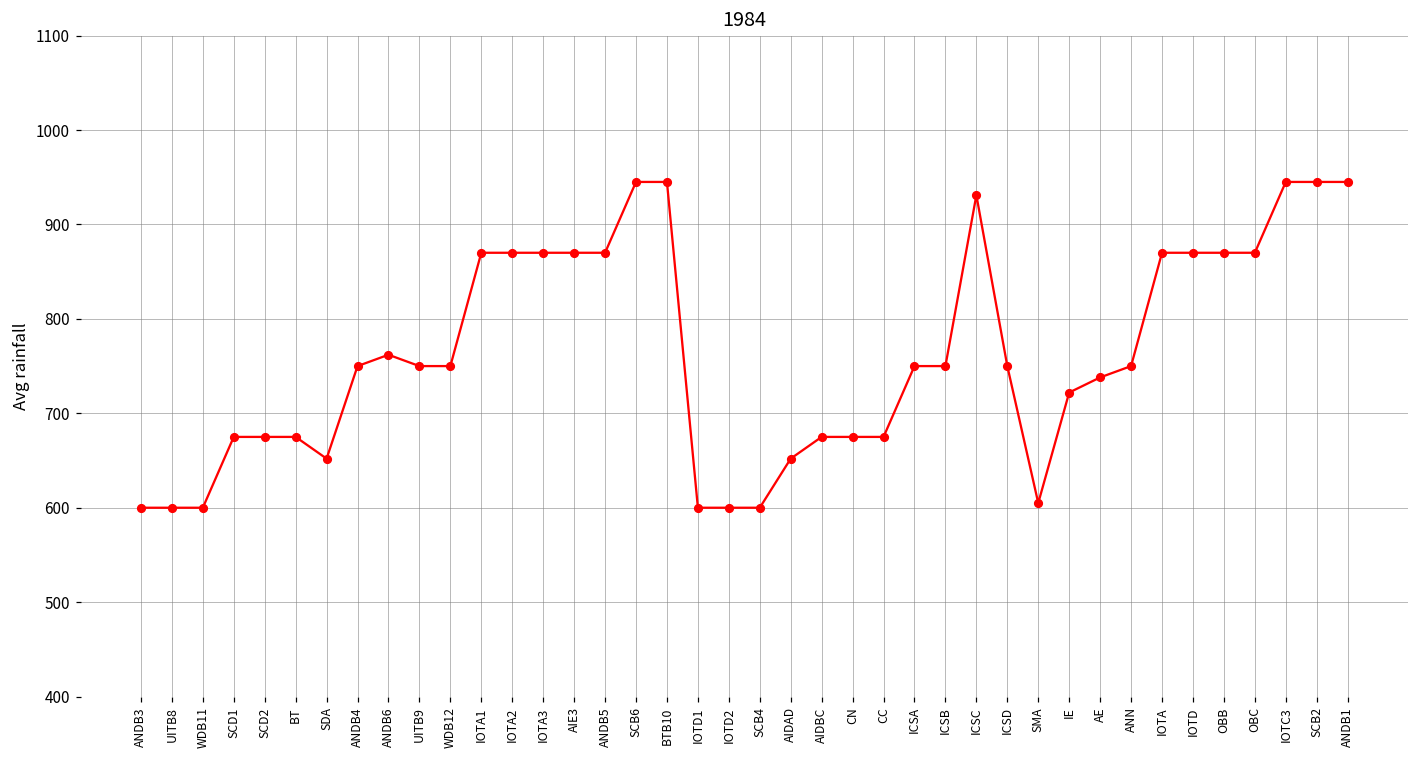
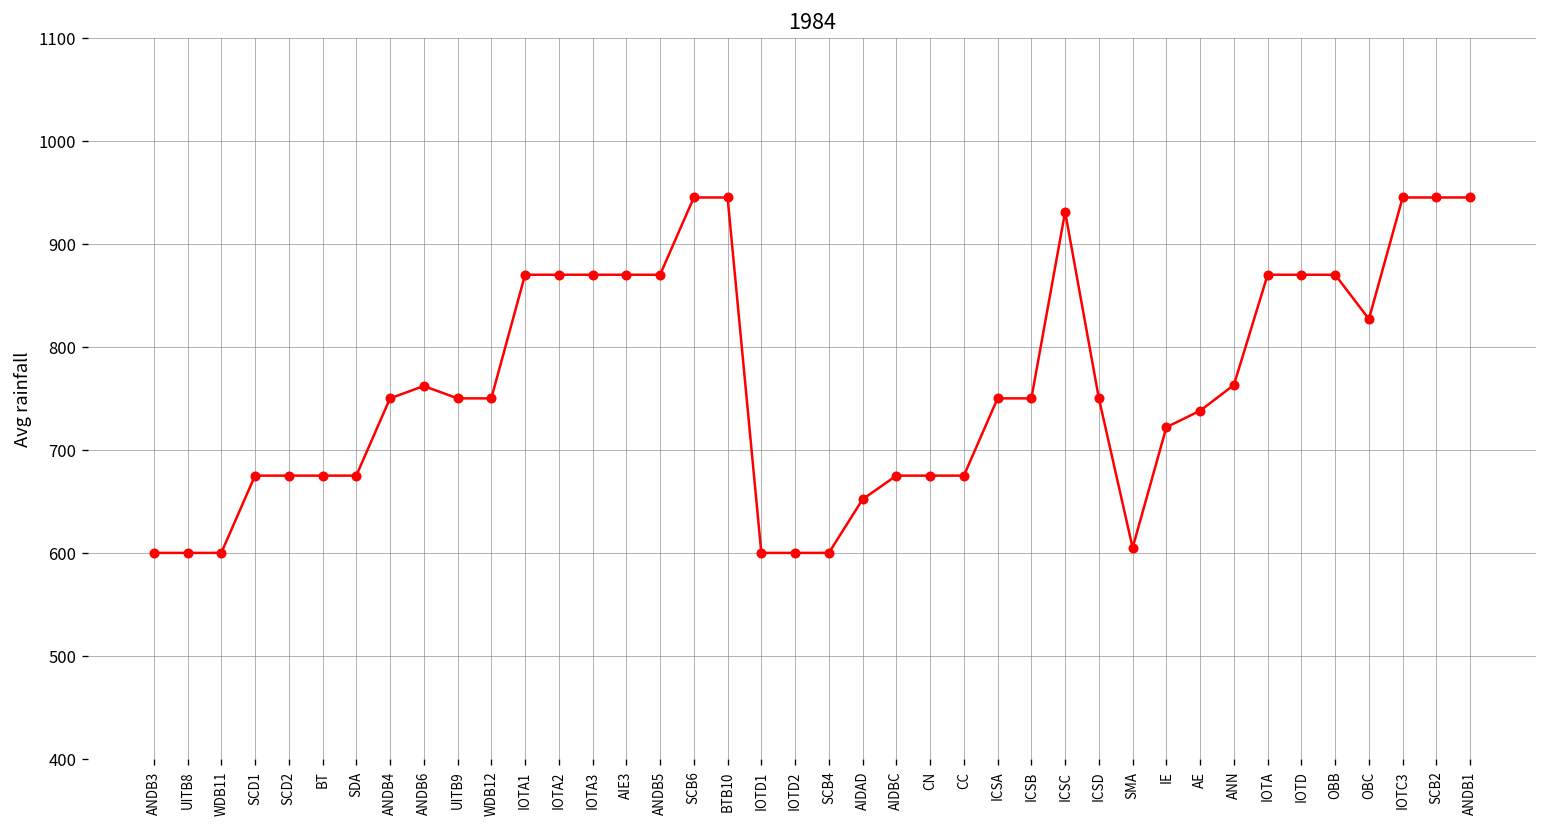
  {
    "ANDB3": 600,
    "UITB8": 600,
    "WDB11": 600,
    "SCD1": 680,
    "SCD2": 680,
    "BT": 680,
-   "SDA": 650,
+   "SDA": 680,
    "ANDB4": 750,
    "ANDB6": 760,
    "UITB9": 750,
    "WDB12": 750,
    "IOTA1": 870,
    "IOTA2": 870,
    "IOTA3": 870,
    "AIE3": 870,
    "ANDB5": 870,
    "SCB6": 950,
    "BTB10": 950,
    "IOTD1": 600,
    "IOTD2": 600,
    "SCB4": 600,
    "AIDAD": 650,
    "AIDBC": 680,
    "CN": 680,
    "CC": 680,
    "ICSA": 750,
    "ICSB": 750,
    "ICSC": 930,
    "ICSD": 750,
    "SMA": 610,
    "IE": 720,
    "AE": 740,
-   "ANN": 750,
+   "ANN": 760,
    "IOTA": 870,
    "IOTD": 870,
    "OBB": 870,
-   "OBC": 870,
+   "OBC": 830,
    "IOTC3": 950,
    "SCB2": 950,
    "ANDB1": 950
  }
